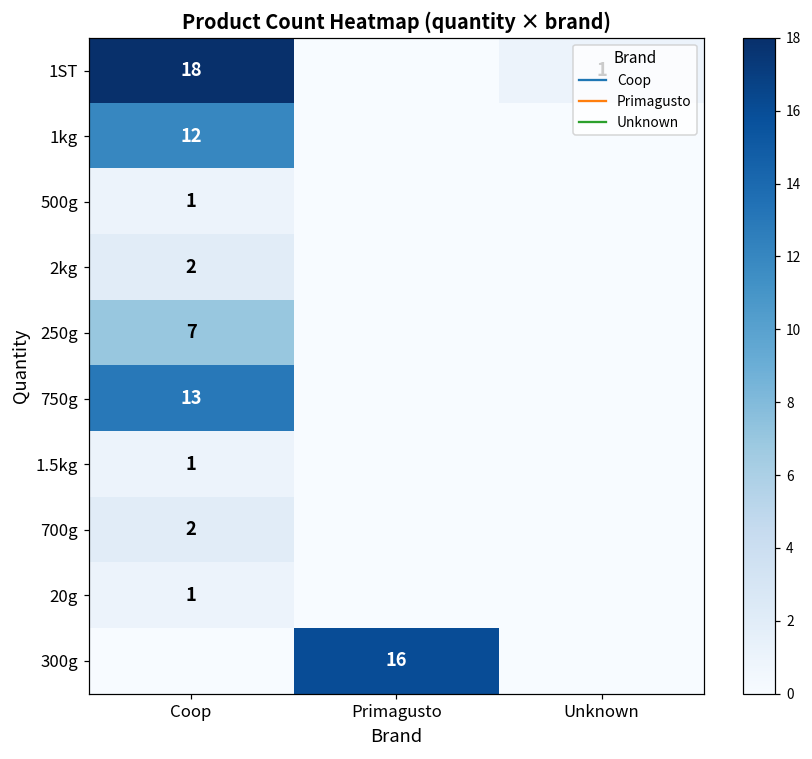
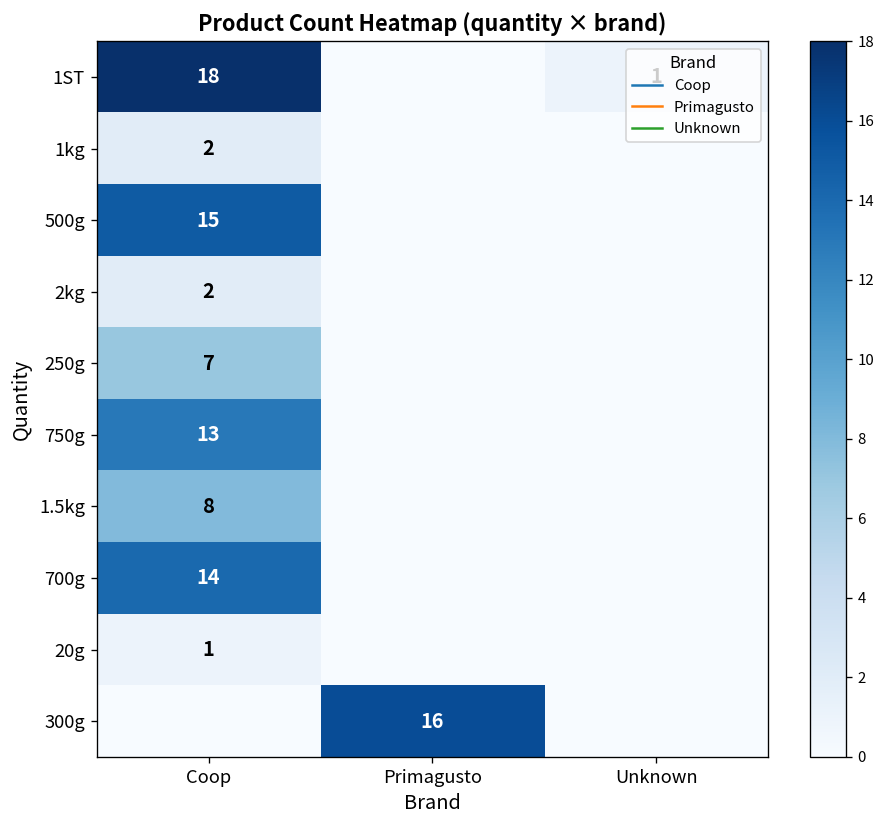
  {
    "1ST": {
      "Coop": 18
    },
    "1kg": {
-     "Coop": 12
+     "Coop": 2
    },
    "500g": {
-     "Coop": 1
+     "Coop": 15
    },
    "2kg": {
      "Coop": 2
    },
    "250g": {
      "Coop": 7
    },
    "750g": {
      "Coop": 13
    },
    "1.5kg": {
-     "Coop": 1
+     "Coop": 8
    },
    "700g": {
-     "Coop": 2
+     "Coop": 14
    },
    "20g": {
      "Coop": 1
    },
    "300g": {
      "Primagusto": 16
    }
  }
